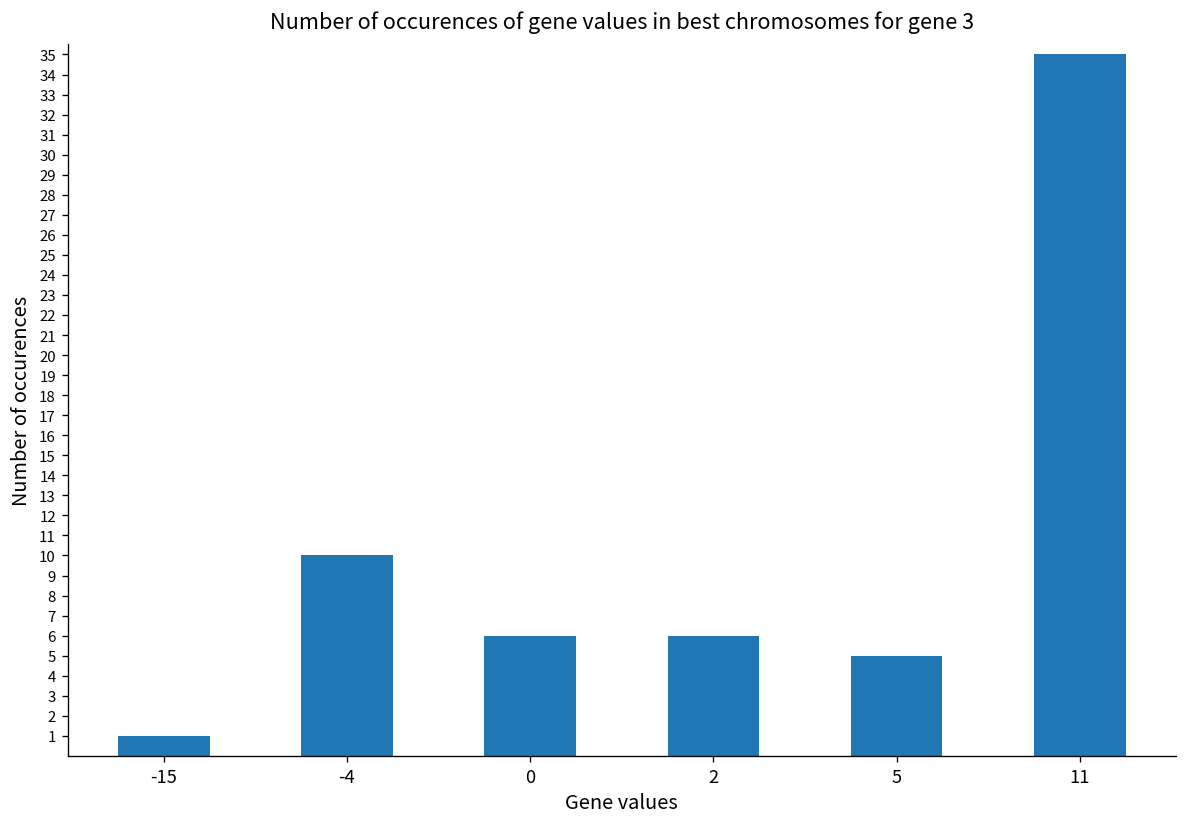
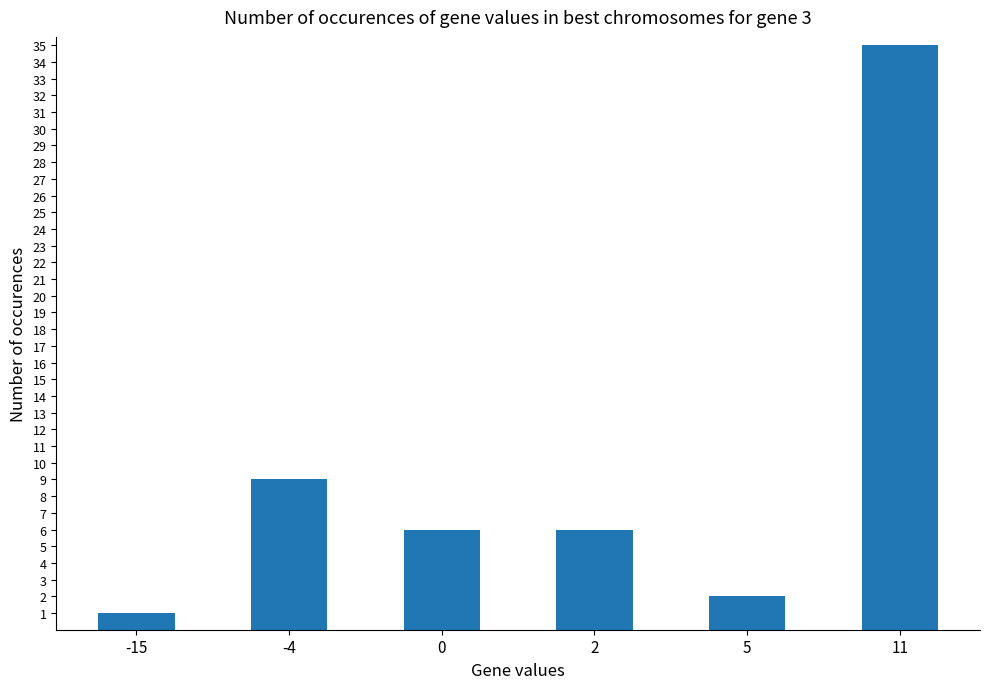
  {
    "-15": 1,
-   "-4": 10,
+   "-4": 9,
    "0": 6,
    "2": 6,
-   "5": 5,
+   "5": 2,
    "11": 35
  }
